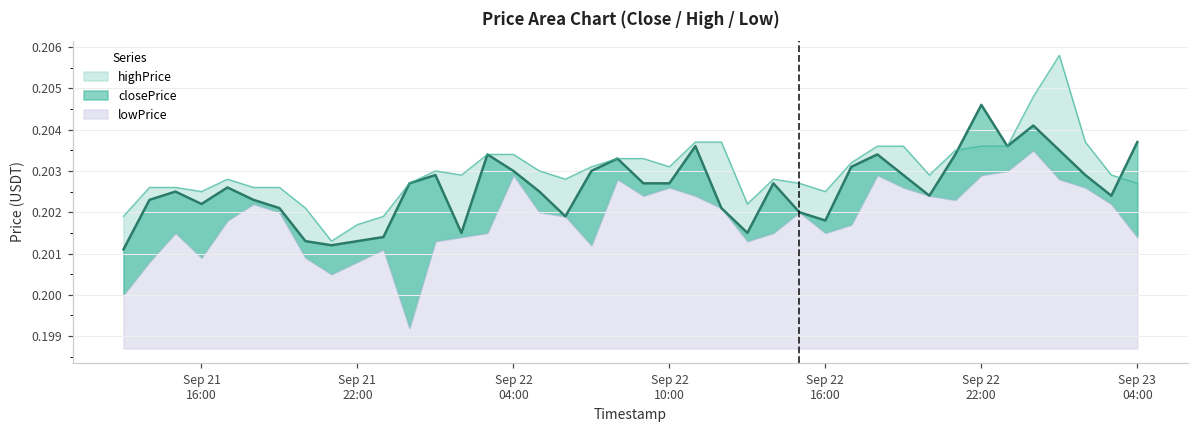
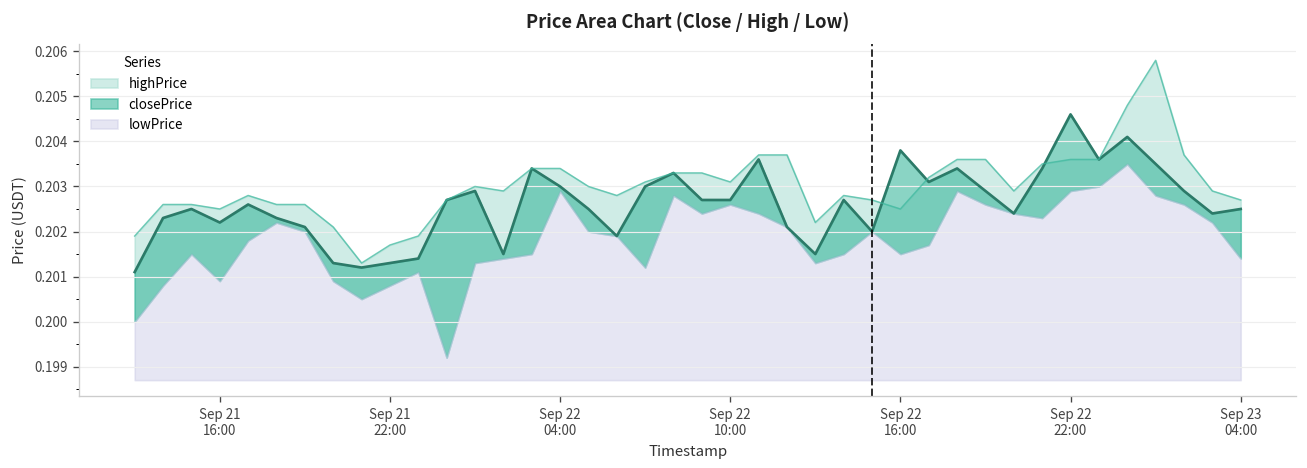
  {
    "closePrice": {
      "Sep 21 16:00": 0.2022,
      "Sep 21 22:00": 0.2013,
      "Sep 22 04:00": 0.2030,
      "Sep 22 10:00": 0.2027,
-     "Sep 22 16:00": 0.2018,
+     "Sep 22 16:00": 0.2038,
      "Sep 22 22:00": 0.2046,
-     "Sep 23 04:00": 0.2037
+     "Sep 23 04:00": 0.2025
    }
  }
